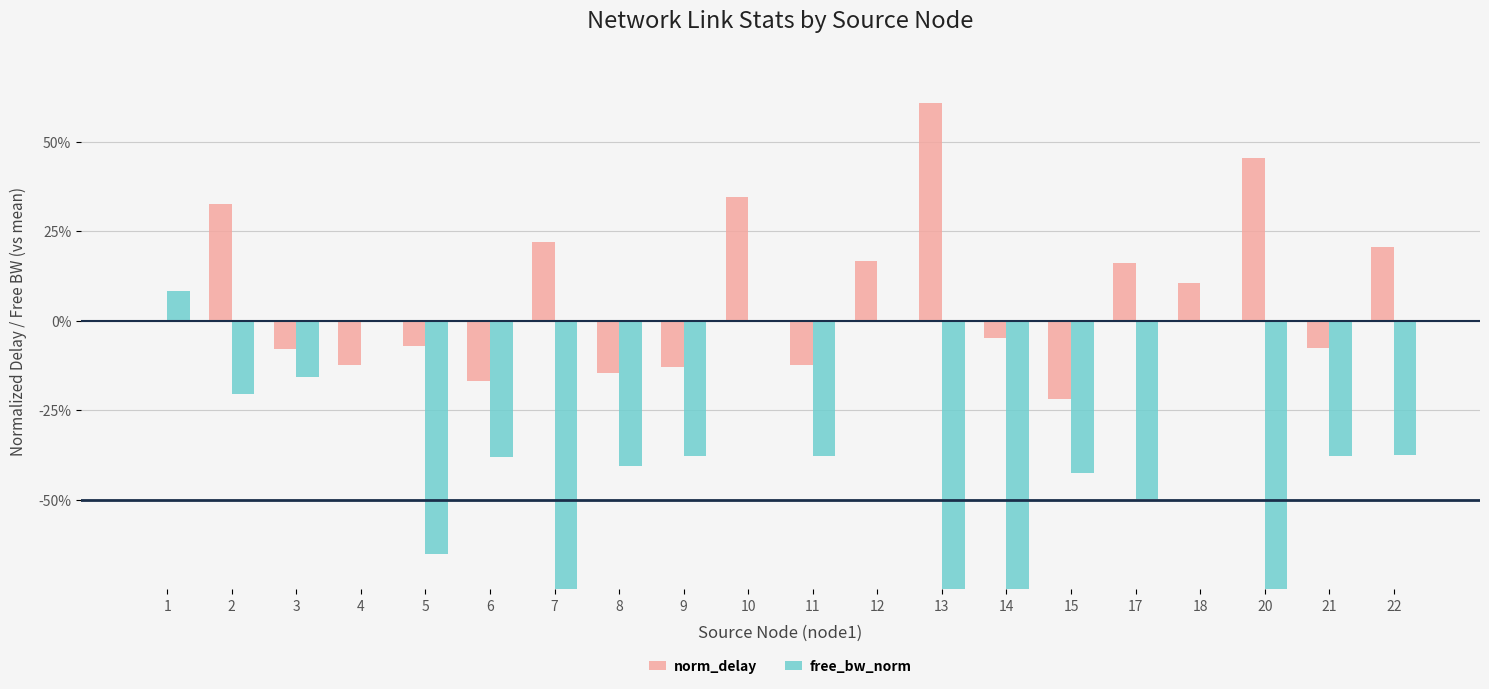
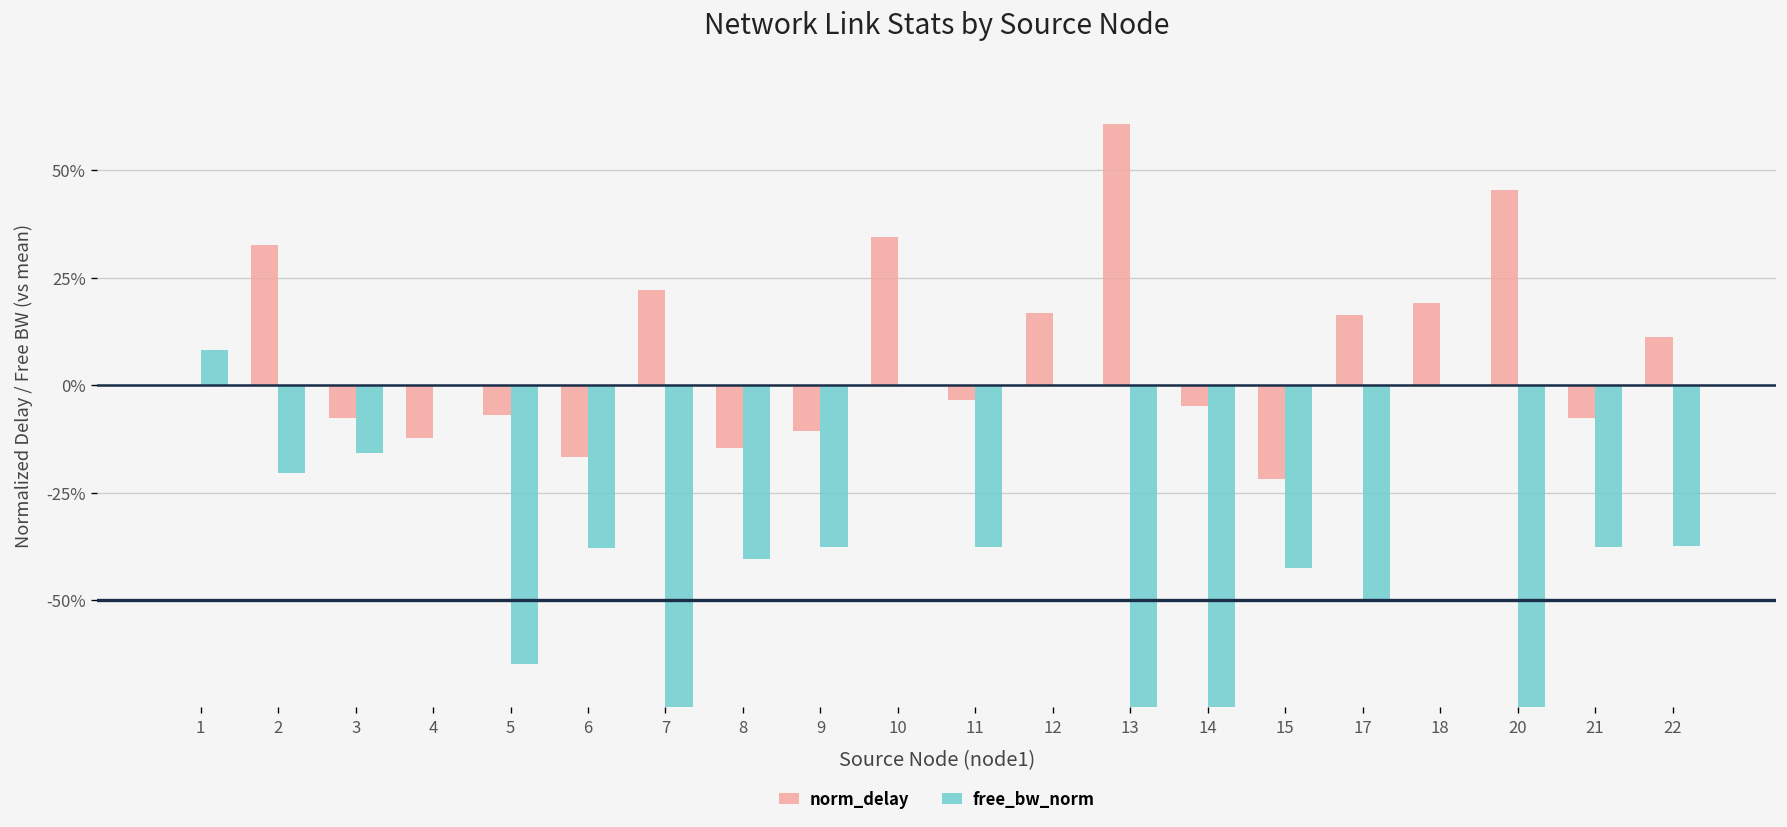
  {
    "norm_delay": {
      "1": "0%",
      "2": "33%",
      "3": "-8%",
      "4": "-12%",
      "5": "-7%",
      "6": "-17%",
      "7": "22%",
      "8": "-15%",
-     "9": "-13%",
+     "9": "-11%",
      "10": "35%",
-     "11": "-12%",
+     "11": "-4%",
      "12": "17%",
      "13": "61%",
      "14": "-5%",
      "15": "-22%",
      "17": "16%",
-     "18": "11%",
+     "18": "19%",
      "20": "46%",
      "21": "-8%",
-     "22": "21%"
+     "22": "11%"
    },
    "free_bw_norm": {
      "1": "8%",
      "2": "-20%",
      "3": "-16%",
      "4": "0%",
      "5": "-65%",
      "6": "-38%",
      "8": "-41%",
      "9": "-38%",
      "10": "0%",
      "11": "-38%",
      "12": "0%",
      "15": "-42%",
      "17": "-50%",
      "18": "0%",
      "20": "-75%",
      "21": "-38%",
      "22": "-37%"
    }
  }
